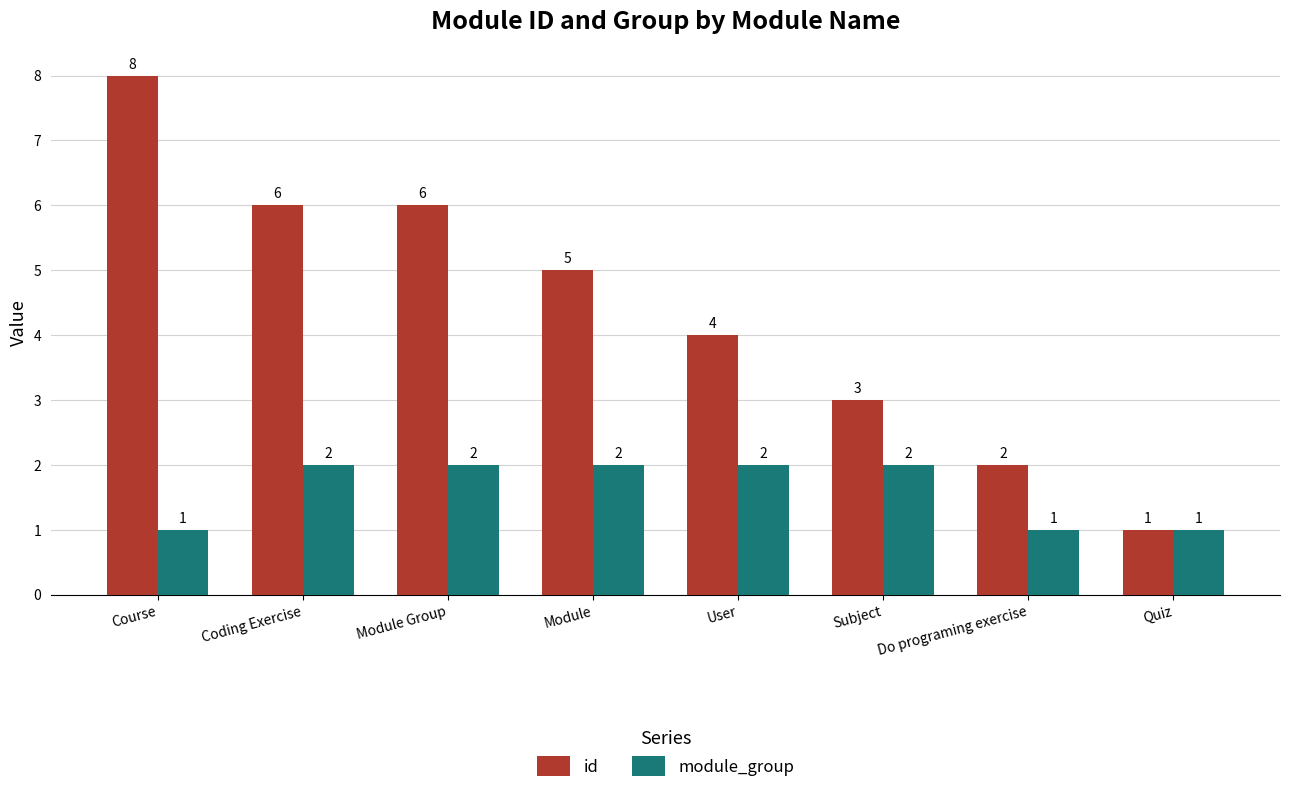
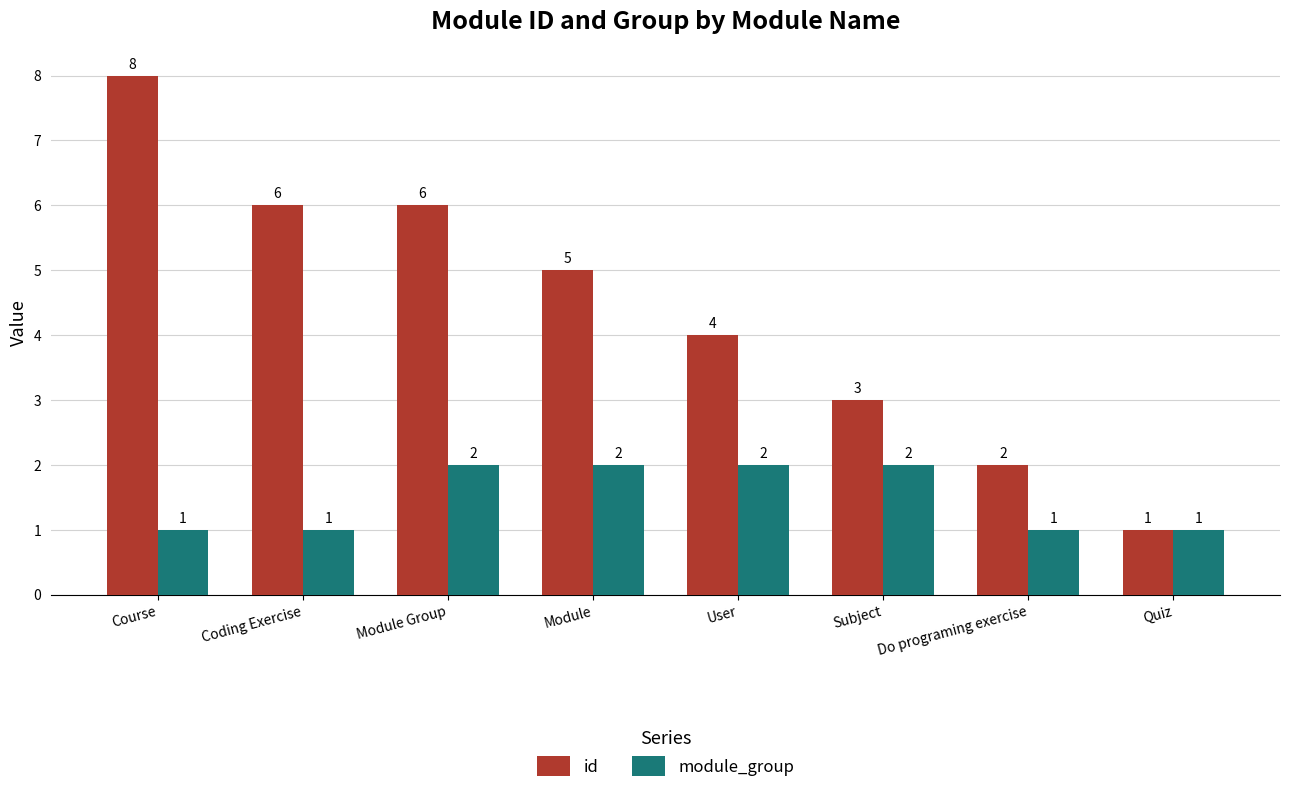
  {
    "id": {
      "Course": 8,
      "Coding Exercise": 6,
      "Module Group": 6,
      "Module": 5,
      "User": 4,
      "Subject": 3,
      "Do programing exercise": 2,
      "Quiz": 1
    },
    "module_group": {
      "Course": 1,
-     "Coding Exercise": 2,
+     "Coding Exercise": 1,
      "Module Group": 2,
      "Module": 2,
      "User": 2,
      "Subject": 2,
      "Do programing exercise": 1,
      "Quiz": 1
    }
  }
